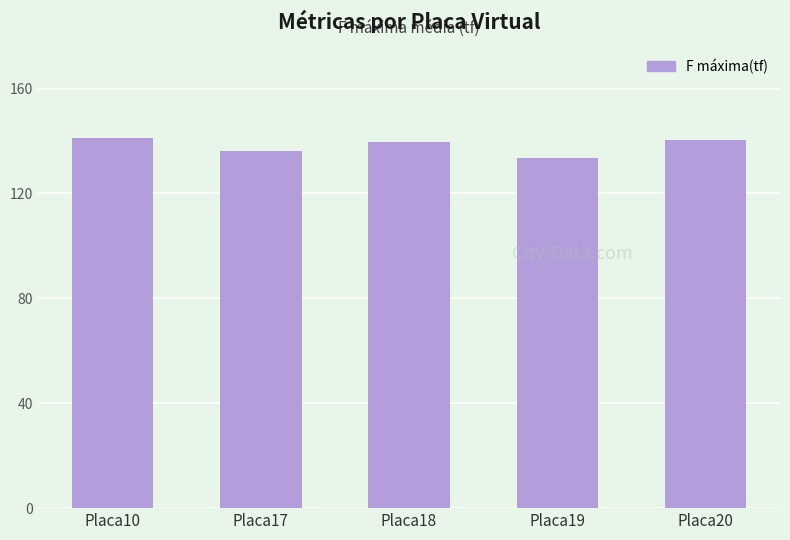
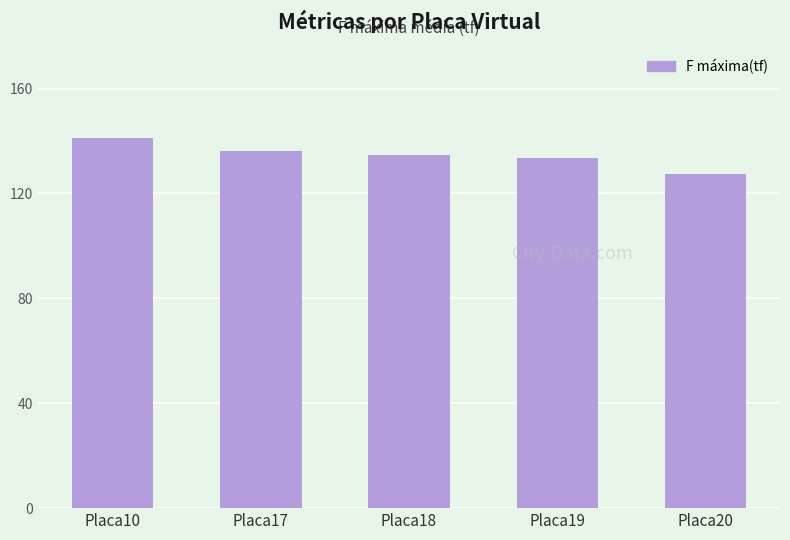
  {
    "Placa10": 141,
    "Placa17": 136,
-   "Placa18": 140,
+   "Placa18": 135,
    "Placa19": 134,
-   "Placa20": 141
+   "Placa20": 128
  }
